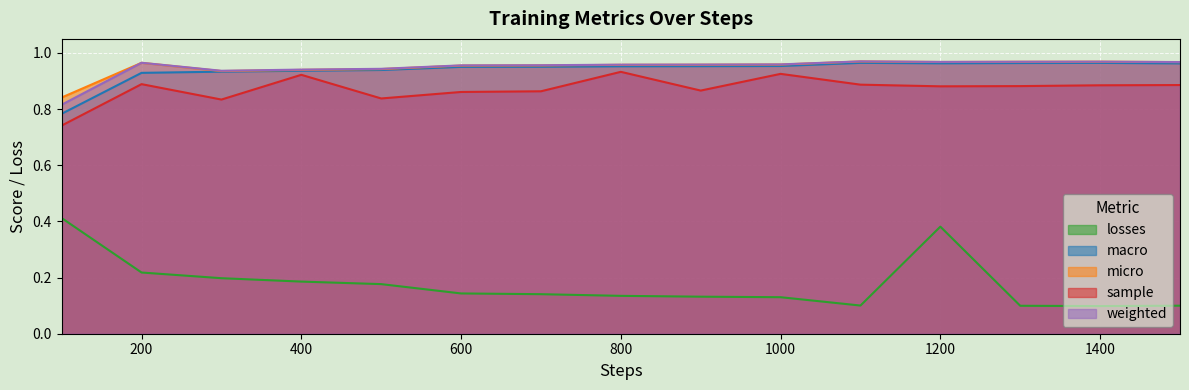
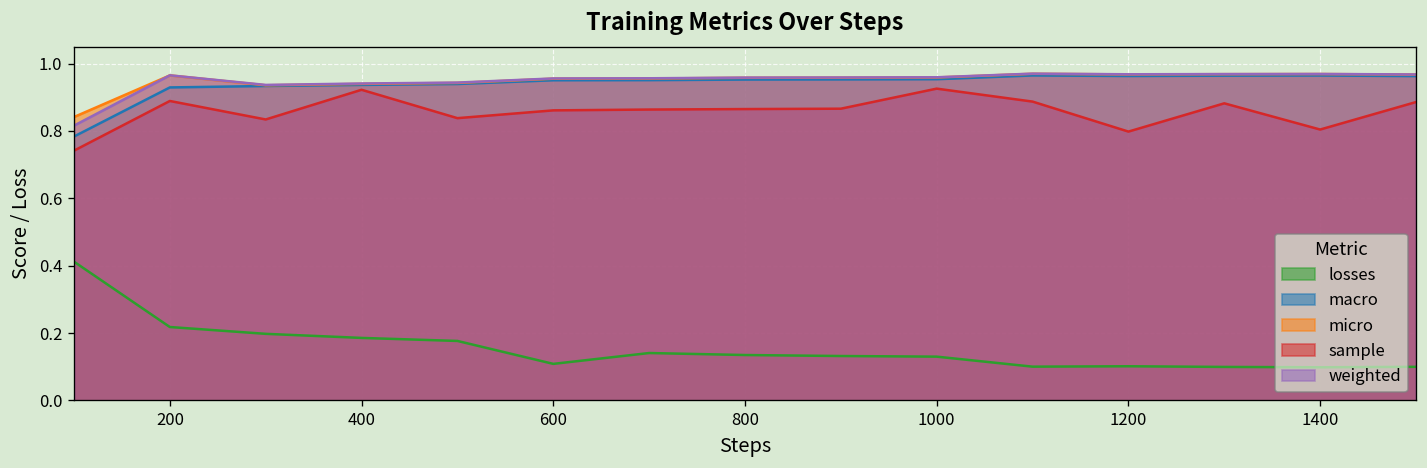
  {
    "losses": {
      "200": 0.22,
      "400": 0.19,
-     "600": 0.14,
+     "600": 0.11,
      "800": 0.13,
      "1000": 0.13,
-     "1200": 0.38
+     "1200": 0.10
    },
    "macro": {
      "200": 0.93
    },
    "sample": {
      "200": 0.89,
      "400": 0.92,
      "600": 0.86,
-     "800": 0.93,
+     "800": 0.86,
      "1000": 0.93,
-     "1200": 0.88,
-     "1400": 0.88
+     "1200": 0.80,
+     "1400": 0.80
    }
  }
